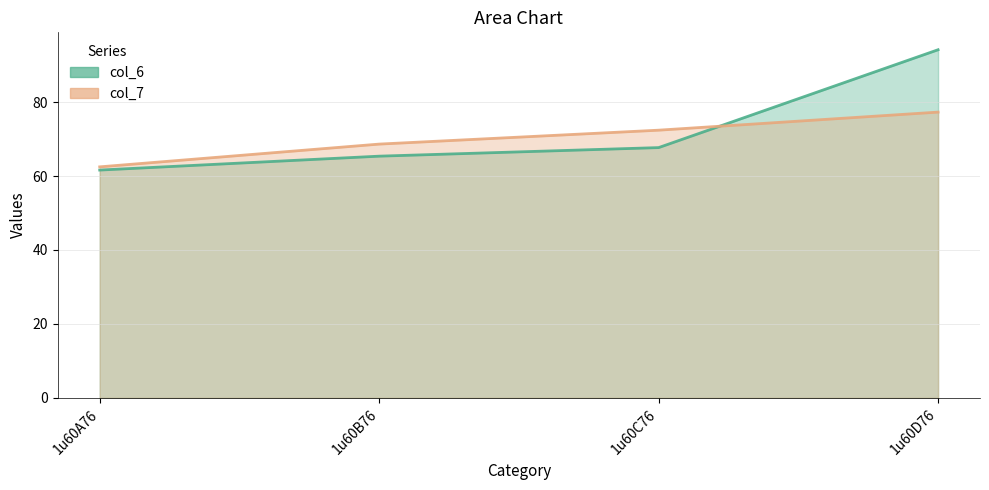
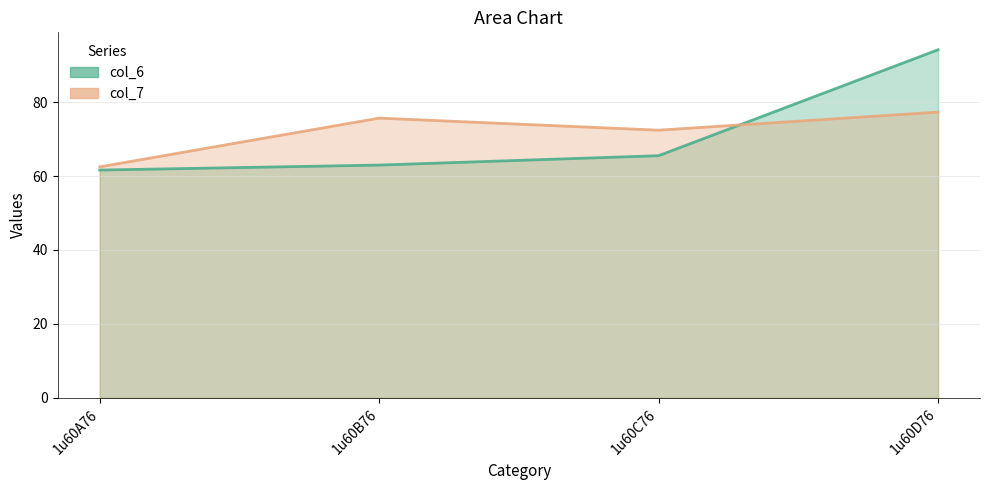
  {
    "col_6": {
      "1u60A76": 62,
-     "1u60B76": 65,
-     "1u60C76": 68,
+     "1u60B76": 63,
+     "1u60C76": 65,
      "1u60D76": 94
    },
    "col_7": {
      "1u60A76": 62,
-     "1u60B76": 69,
+     "1u60B76": 76,
      "1u60C76": 72,
      "1u60D76": 77
    }
  }
